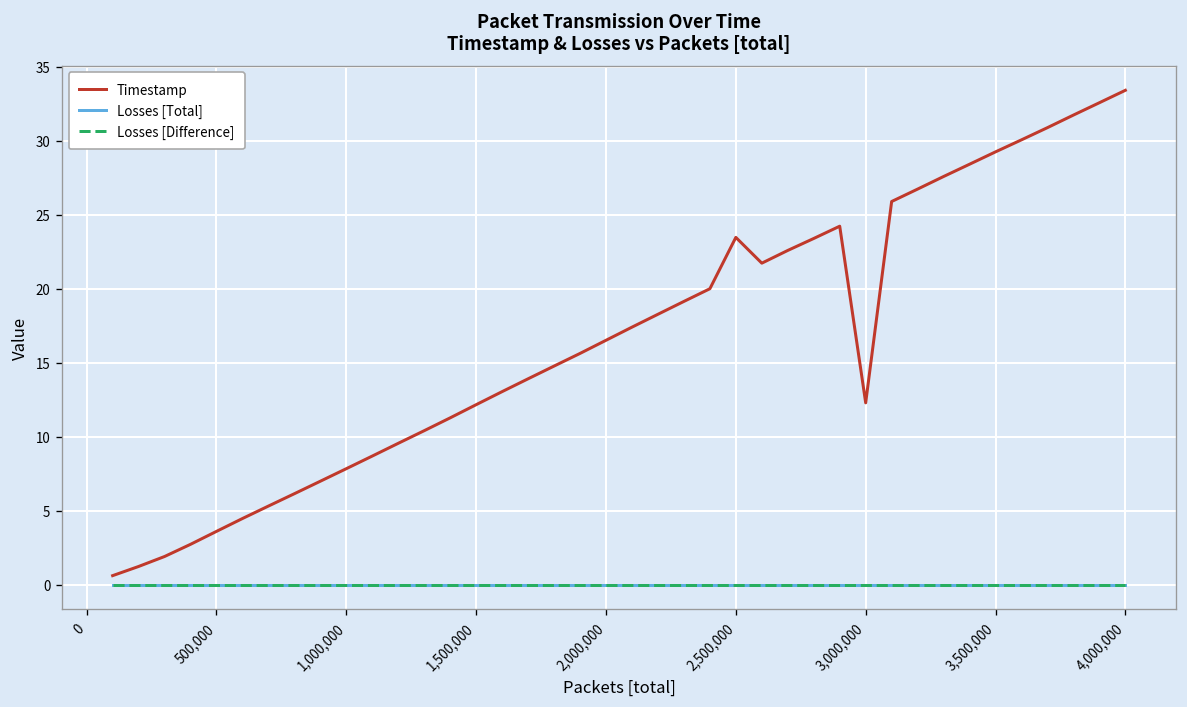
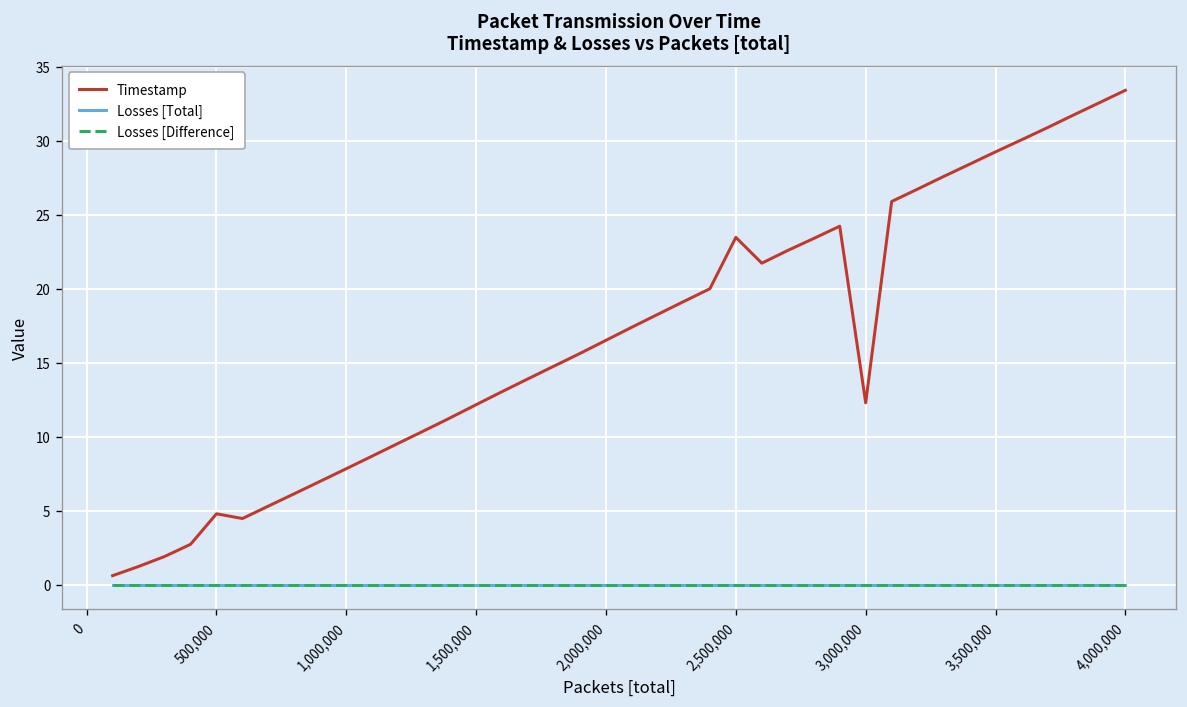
  {
    "Timestamp": {
-     "500,000": 3.6,
+     "500,000": 4.8,
      "1,000,000": 7.8,
      "1,500,000": 12.2,
      "2,000,000": 16.5,
      "2,500,000": 23.5,
      "3,000,000": 12.3,
      "3,500,000": 29.2,
      "4,000,000": 33.4
    },
    "Losses [Difference]": {
      "500,000": 0.0,
      "1,000,000": 0.0,
      "1,500,000": 0.0,
      "2,000,000": 0.0,
      "2,500,000": 0.0,
      "3,000,000": 0.0,
      "3,500,000": 0.0,
      "4,000,000": 0.0
    }
  }
